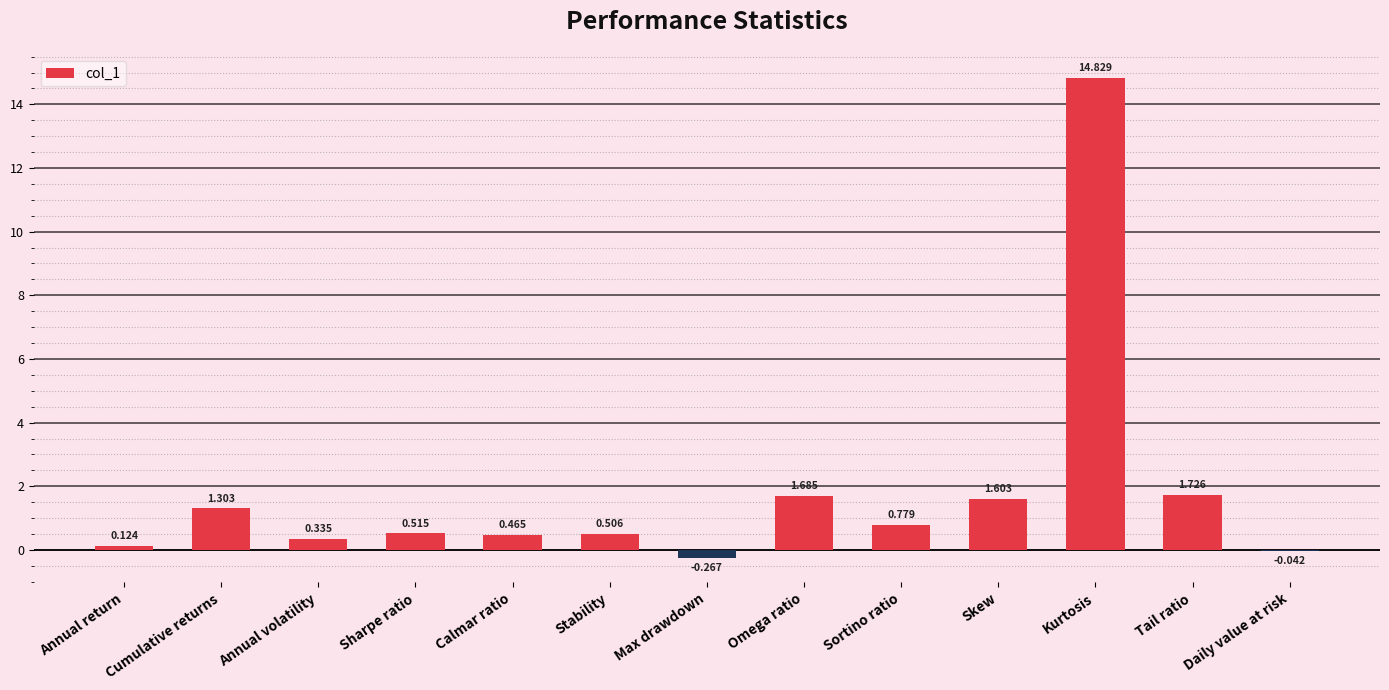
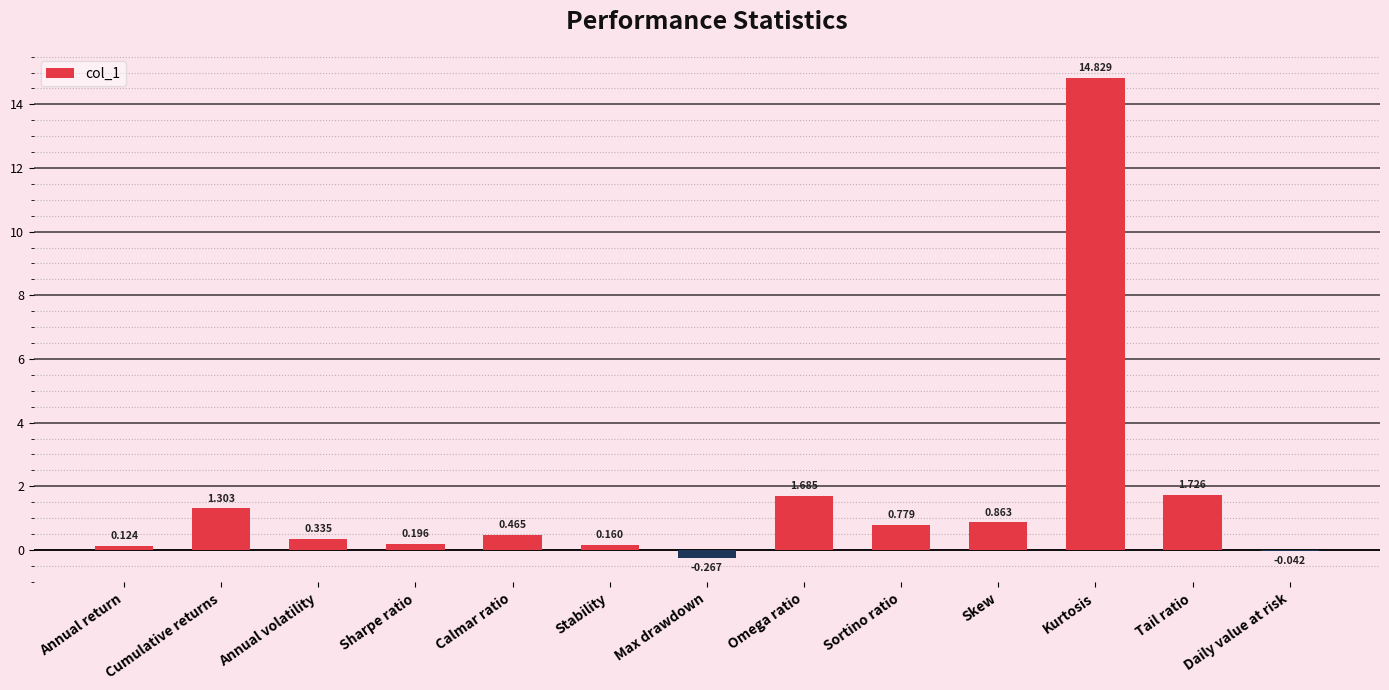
  {
    "Annual return": 0.124,
    "Cumulative returns": 1.303,
    "Annual volatility": 0.335,
-   "Sharpe ratio": 0.515,
+   "Sharpe ratio": 0.196,
    "Calmar ratio": 0.465,
-   "Stability": 0.506,
+   "Stability": 0.160,
    "Max drawdown": -0.267,
    "Omega ratio": 1.685,
    "Sortino ratio": 0.779,
-   "Skew": 1.603,
+   "Skew": 0.863,
    "Kurtosis": 14.829,
    "Tail ratio": 1.726,
    "Daily value at risk": -0.042
  }
